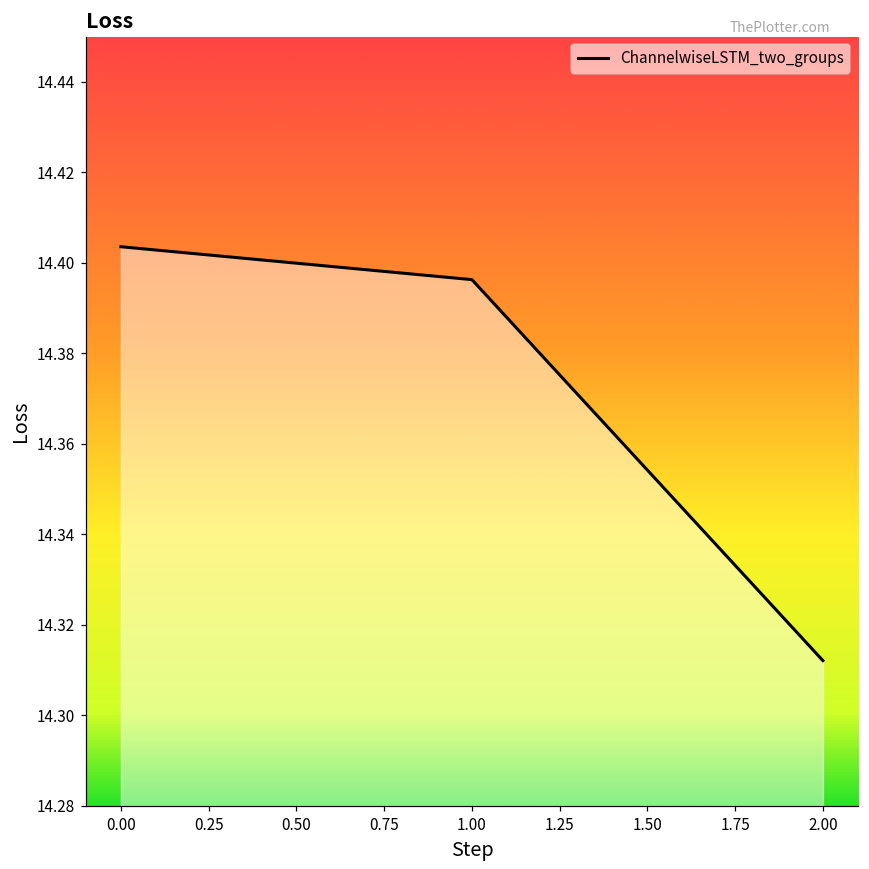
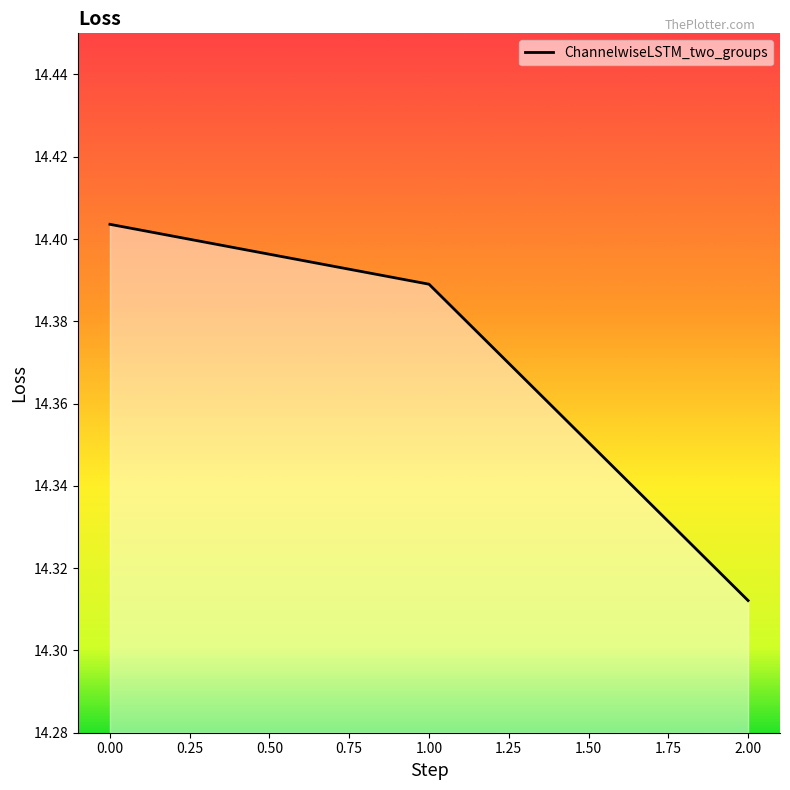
  {
    "0.00": 14.404,
-   "1.00": 14.396,
+   "1.00": 14.389,
    "2.00": 14.312
  }
